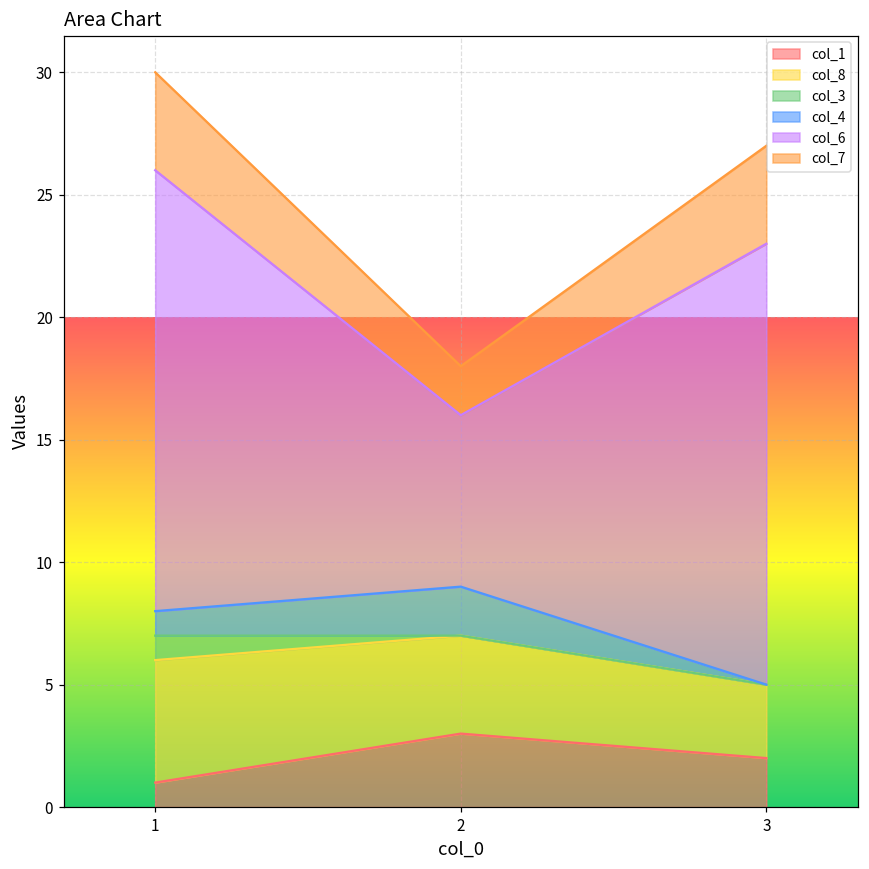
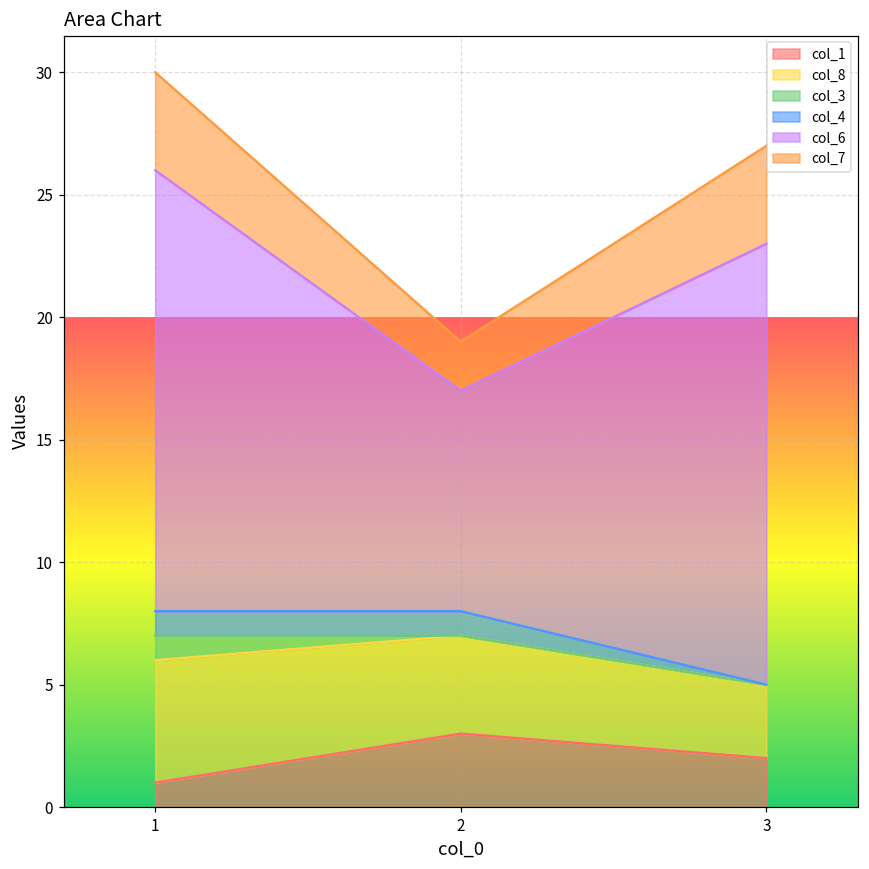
  {
    "col_3": {
      "1": 1
    },
    "col_4": {
      "1": 8,
-     "2": 2
+     "2": 1
    },
    "col_6": {
      "1": 18,
-     "2": 7,
+     "2": 9,
      "3": 18
    }
  }
